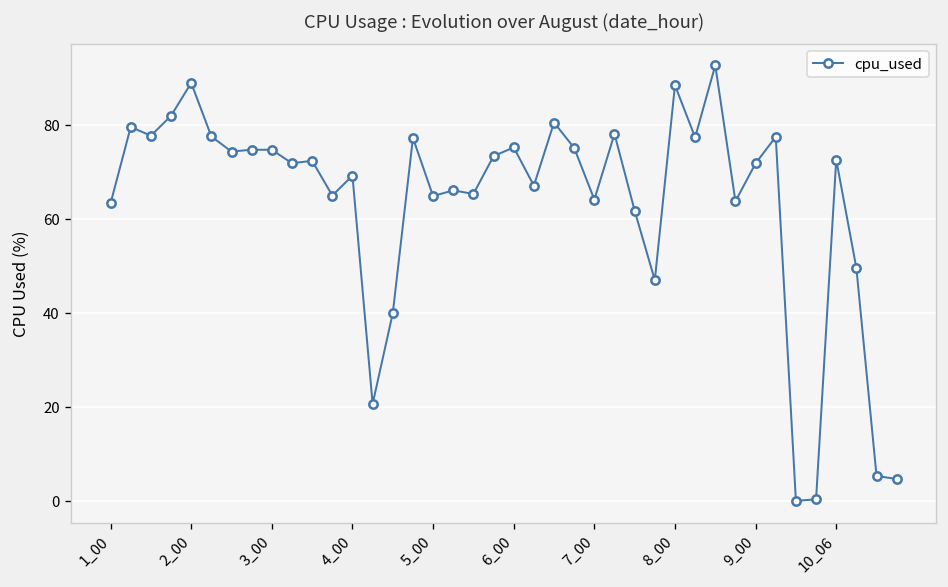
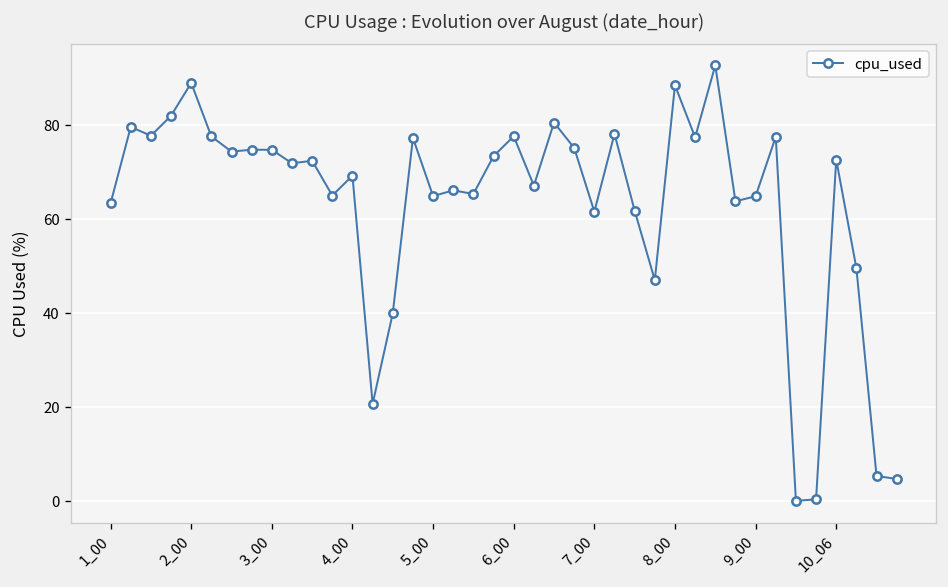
  {
    "1_00": 63,
    "2_00": 89,
    "3_00": 75,
    "4_00": 69,
    "5_00": 65,
-   "6_00": 75,
-   "7_00": 64,
+   "6_00": 78,
+   "7_00": 62,
    "8_00": 88,
-   "9_00": 72,
+   "9_00": 65,
    "10_06": 73
  }
